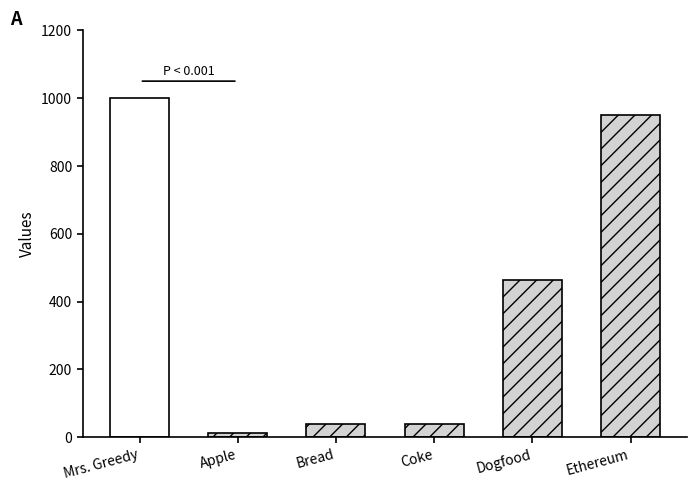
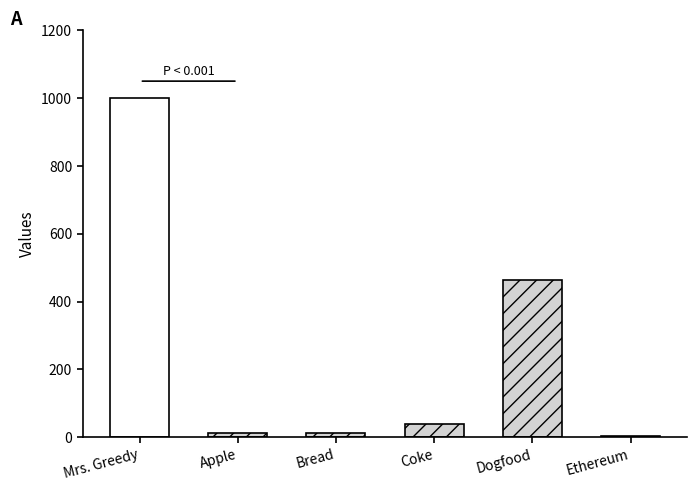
  {
    "Mrs. Greedy": 1000,
    "Apple": 10,
-   "Bread": 40,
+   "Bread": 10,
    "Coke": 40,
    "Dogfood": 460,
-   "Ethereum": 950
+   "Ethereum": 0
  }
